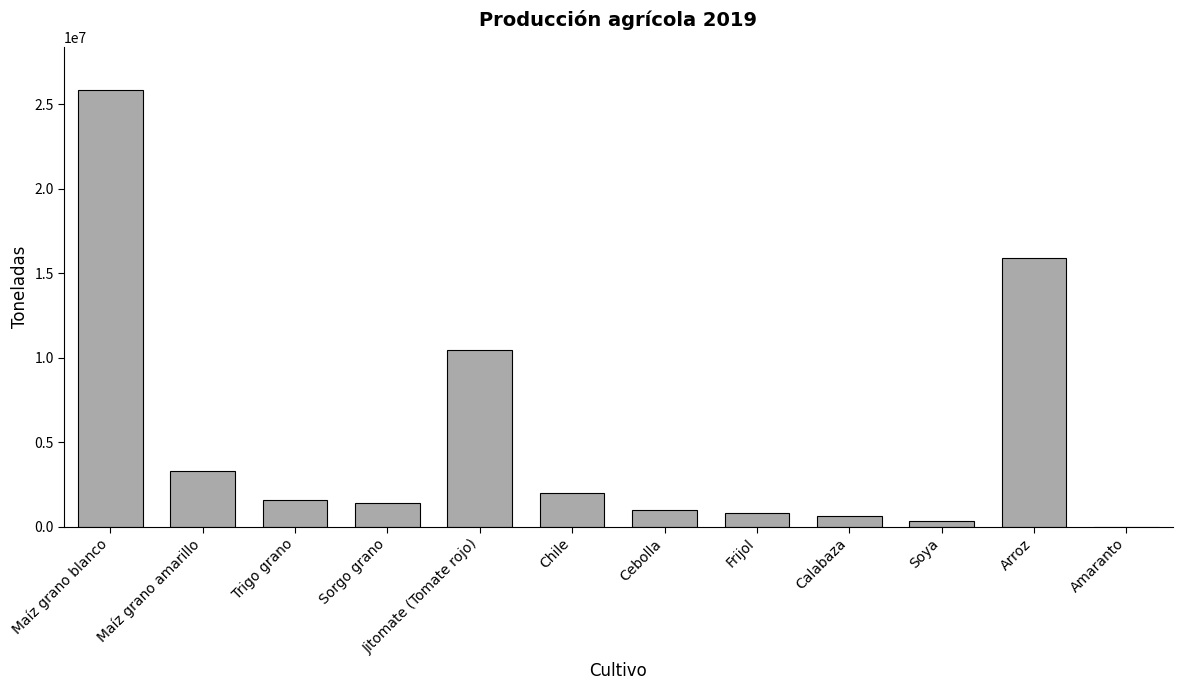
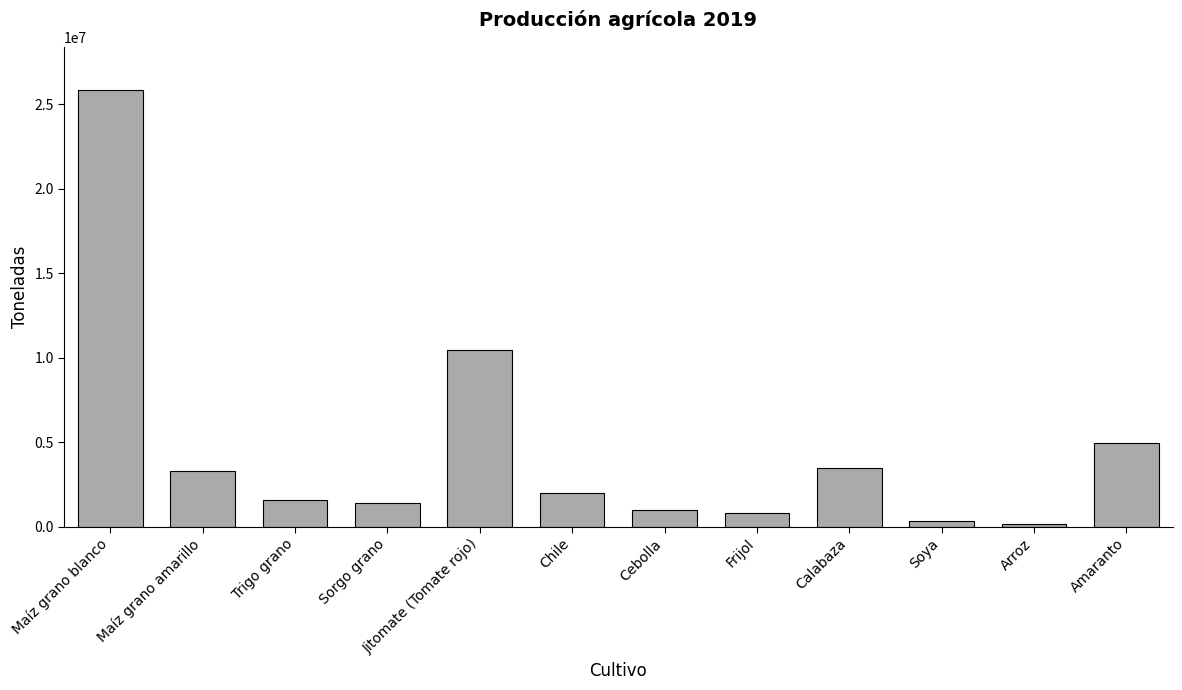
  {
    "Maíz grano blanco": 25800000,
    "Maíz grano amarillo": 3300000,
    "Trigo grano": 1600000,
    "Sorgo grano": 1400000,
    "Jitomate (Tomate rojo)": 10500000,
    "Chile": 2000000,
    "Cebolla": 1000000,
    "Frijol": 800000,
-   "Calabaza": 700000,
+   "Calabaza": 3500000,
    "Soya": 300000,
-   "Arroz": 15900000,
-   "Amaranto": 0
+   "Arroz": 200000,
+   "Amaranto": 4900000
  }
